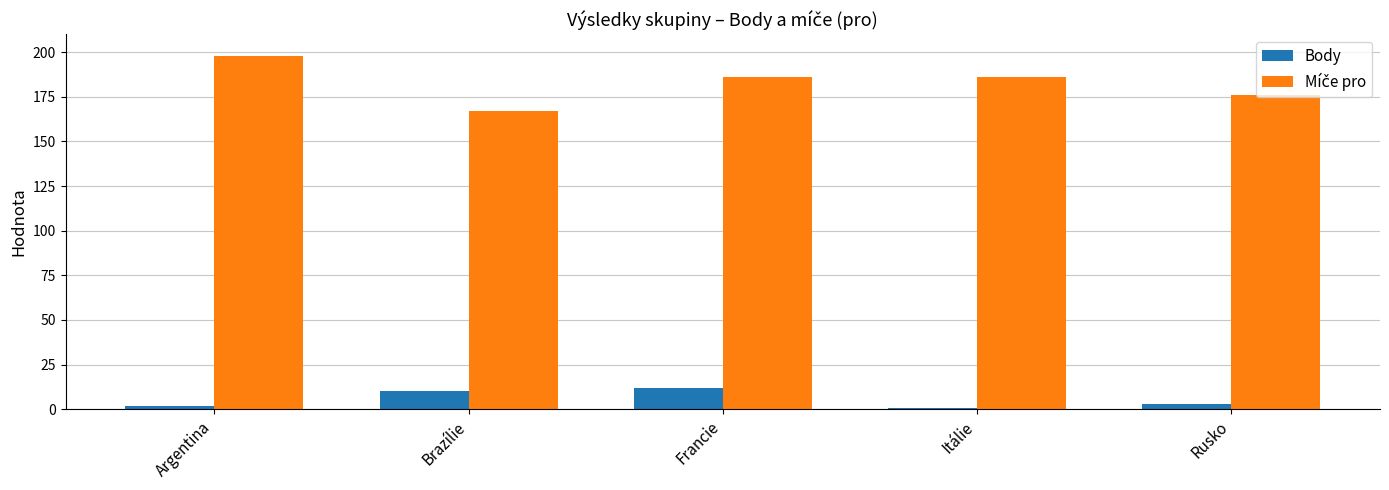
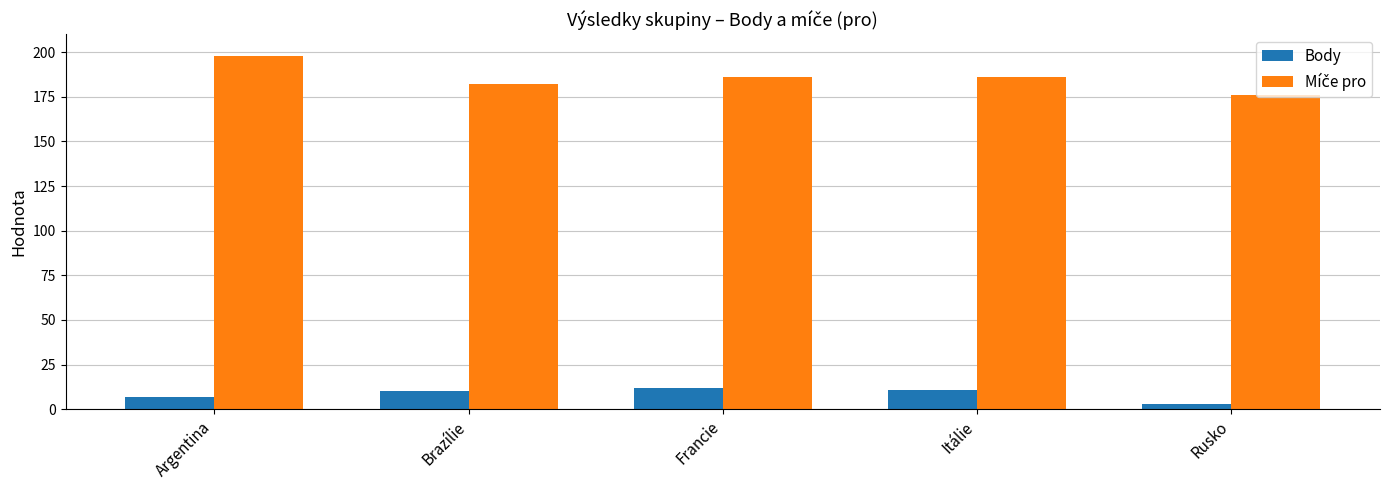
  {
    "Body": {
-     "Argentina": 2,
+     "Argentina": 7,
      "Brazílie": 10,
      "Francie": 12,
-     "Itálie": 1,
+     "Itálie": 11,
      "Rusko": 3
    },
    "Míče pro": {
      "Argentina": 198,
-     "Brazílie": 167,
+     "Brazílie": 182,
      "Francie": 186,
      "Itálie": 186
    }
  }
